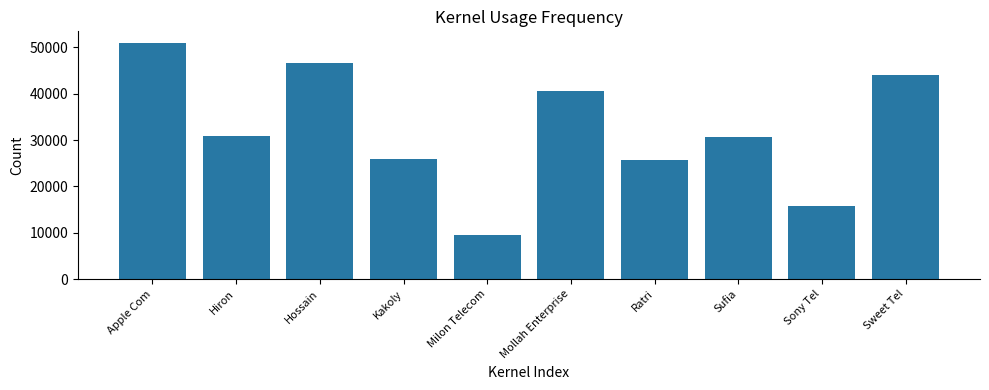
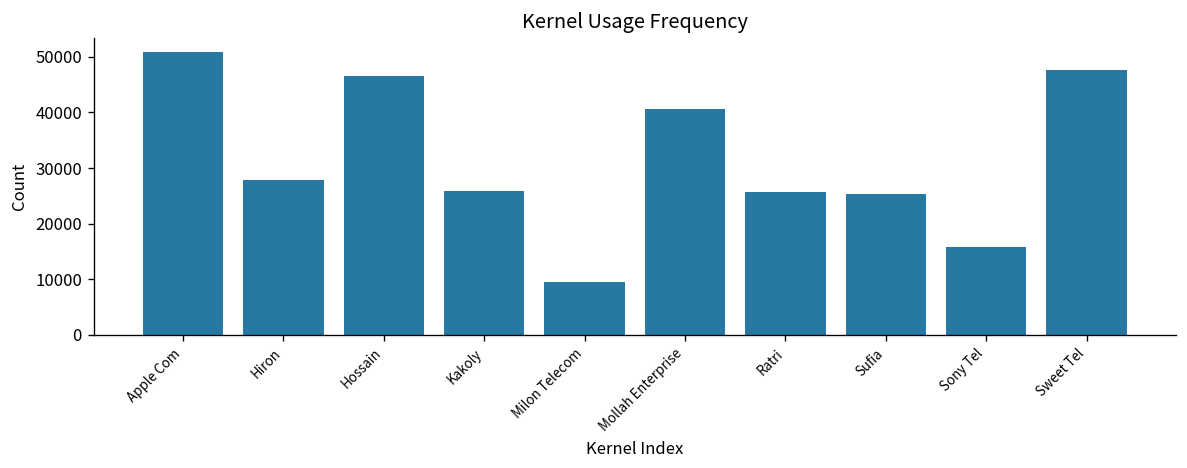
  {
    "Apple Com": 51000,
-   "Hiron": 31000,
+   "Hiron": 28000,
    "Hossain": 47000,
    "Kakoly": 26000,
    "Milon Telecom": 10000,
    "Mollah Enterprise": 41000,
    "Ratri": 26000,
-   "Sufia": 31000,
+   "Sufia": 25000,
    "Sony Tel": 16000,
-   "Sweet Tel": 44000
+   "Sweet Tel": 48000
  }
